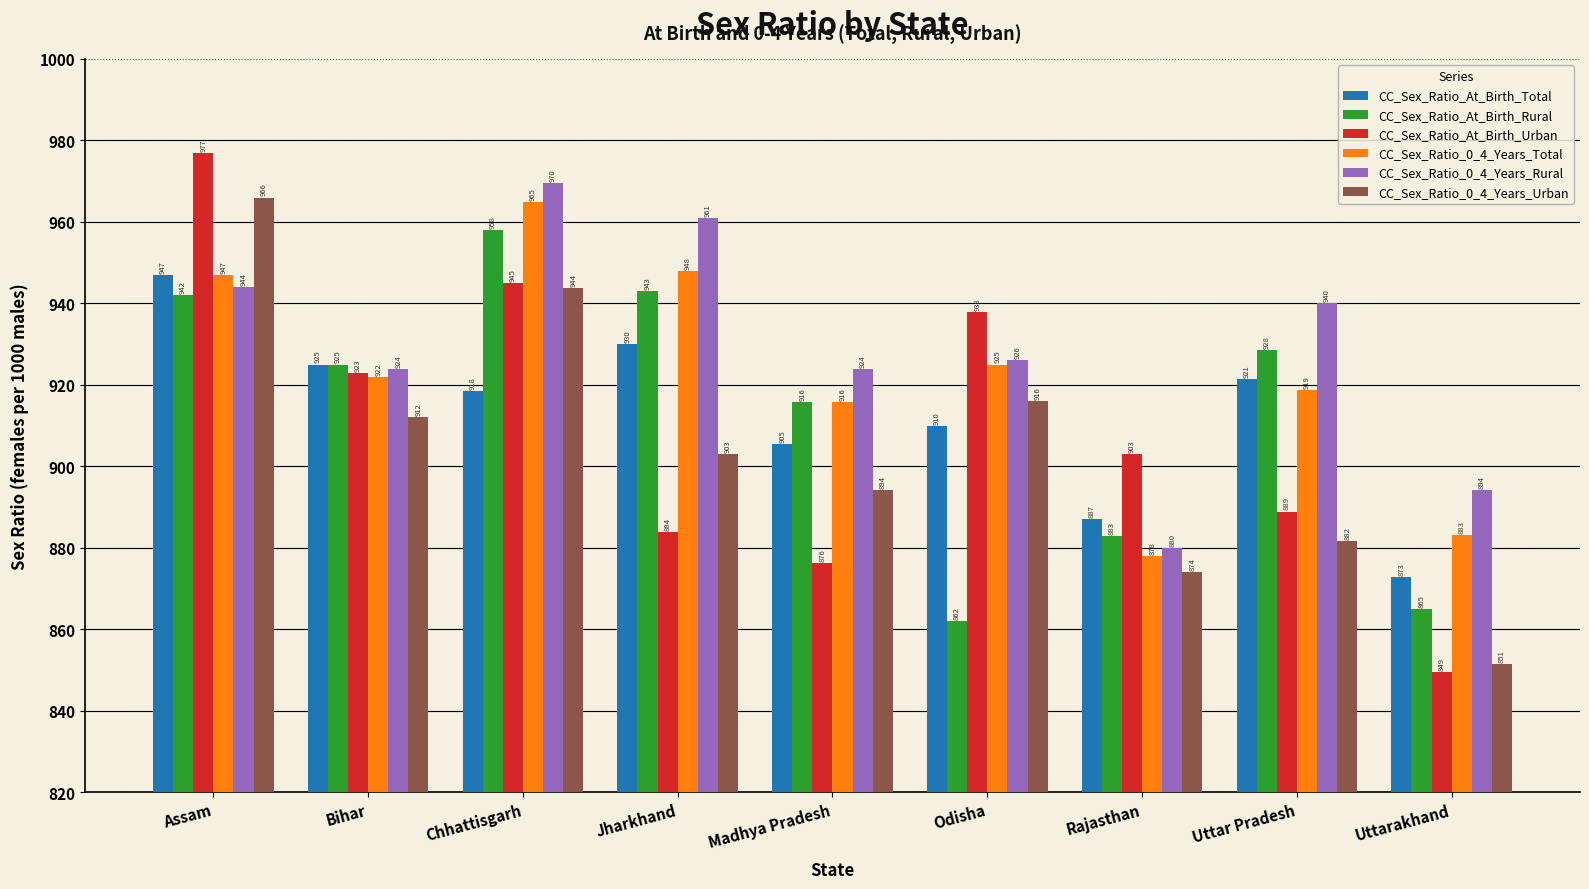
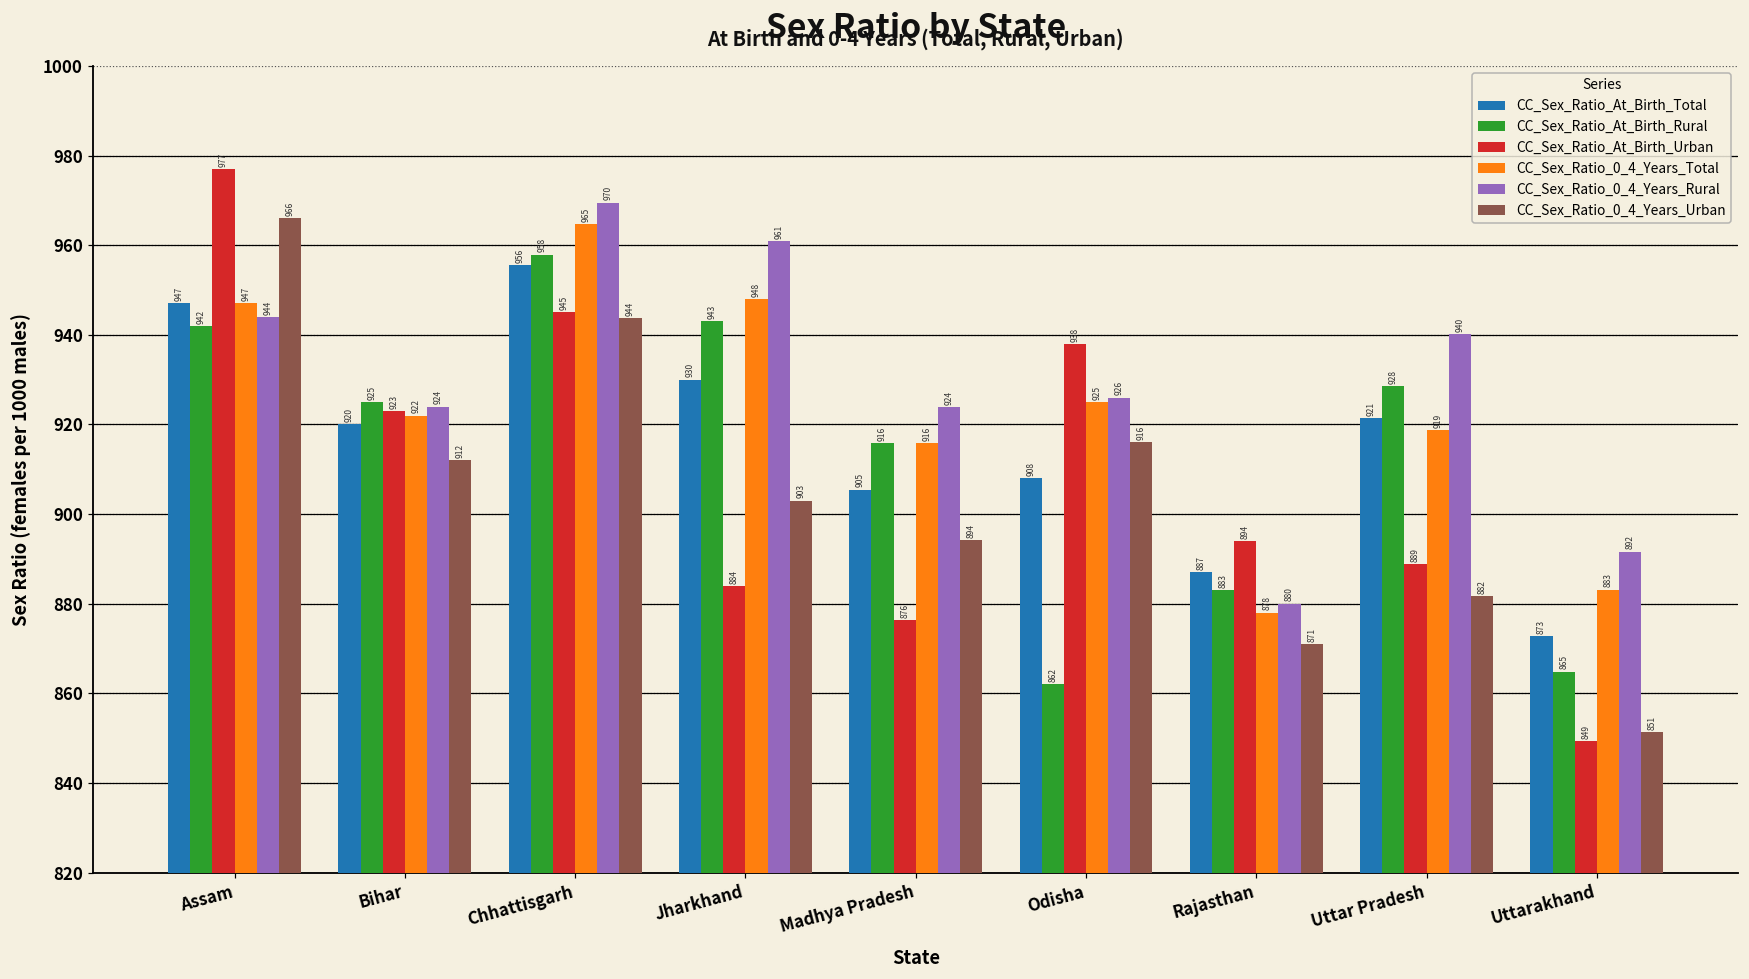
  {
    "CC_Sex_Ratio_At_Birth_Total": {
      "Assam": 947,
-     "Bihar": 925,
-     "Chhattisgarh": 918,
+     "Bihar": 920,
+     "Chhattisgarh": 956,
      "Jharkhand": 930,
      "Madhya Pradesh": 905,
-     "Odisha": 910,
+     "Odisha": 908,
      "Rajasthan": 887,
      "Uttar Pradesh": 921,
      "Uttarakhand": 873
    },
    "CC_Sex_Ratio_At_Birth_Rural": {
      "Assam": 942,
      "Bihar": 925,
      "Chhattisgarh": 958,
      "Jharkhand": 943,
      "Madhya Pradesh": 916,
      "Odisha": 862,
      "Rajasthan": 883,
      "Uttar Pradesh": 928,
      "Uttarakhand": 865
    },
    "CC_Sex_Ratio_At_Birth_Urban": {
      "Assam": 977,
      "Bihar": 923,
      "Chhattisgarh": 945,
      "Jharkhand": 884,
      "Madhya Pradesh": 876,
      "Odisha": 938,
-     "Rajasthan": 903,
+     "Rajasthan": 894,
      "Uttar Pradesh": 889,
      "Uttarakhand": 849
    },
    "CC_Sex_Ratio_0_4_Years_Total": {
      "Assam": 947,
      "Bihar": 922,
      "Chhattisgarh": 965,
      "Jharkhand": 948,
      "Madhya Pradesh": 916,
      "Odisha": 925,
      "Rajasthan": 878,
      "Uttar Pradesh": 919,
      "Uttarakhand": 883
    },
    "CC_Sex_Ratio_0_4_Years_Rural": {
      "Assam": 944,
      "Bihar": 924,
      "Chhattisgarh": 970,
      "Jharkhand": 961,
      "Madhya Pradesh": 924,
      "Odisha": 926,
      "Rajasthan": 880,
      "Uttar Pradesh": 940,
-     "Uttarakhand": 894
+     "Uttarakhand": 892
    },
    "CC_Sex_Ratio_0_4_Years_Urban": {
      "Assam": 966,
      "Bihar": 912,
      "Chhattisgarh": 944,
      "Jharkhand": 903,
      "Madhya Pradesh": 894,
      "Odisha": 916,
-     "Rajasthan": 874,
+     "Rajasthan": 871,
      "Uttar Pradesh": 882,
      "Uttarakhand": 851
    }
  }
